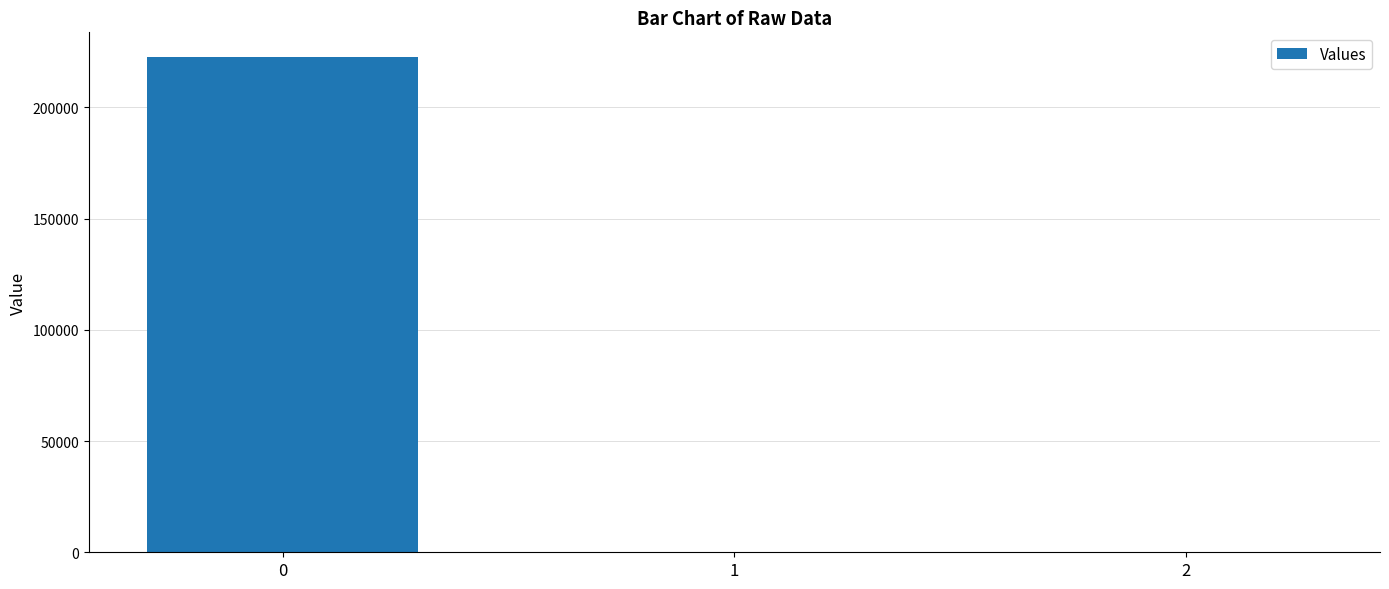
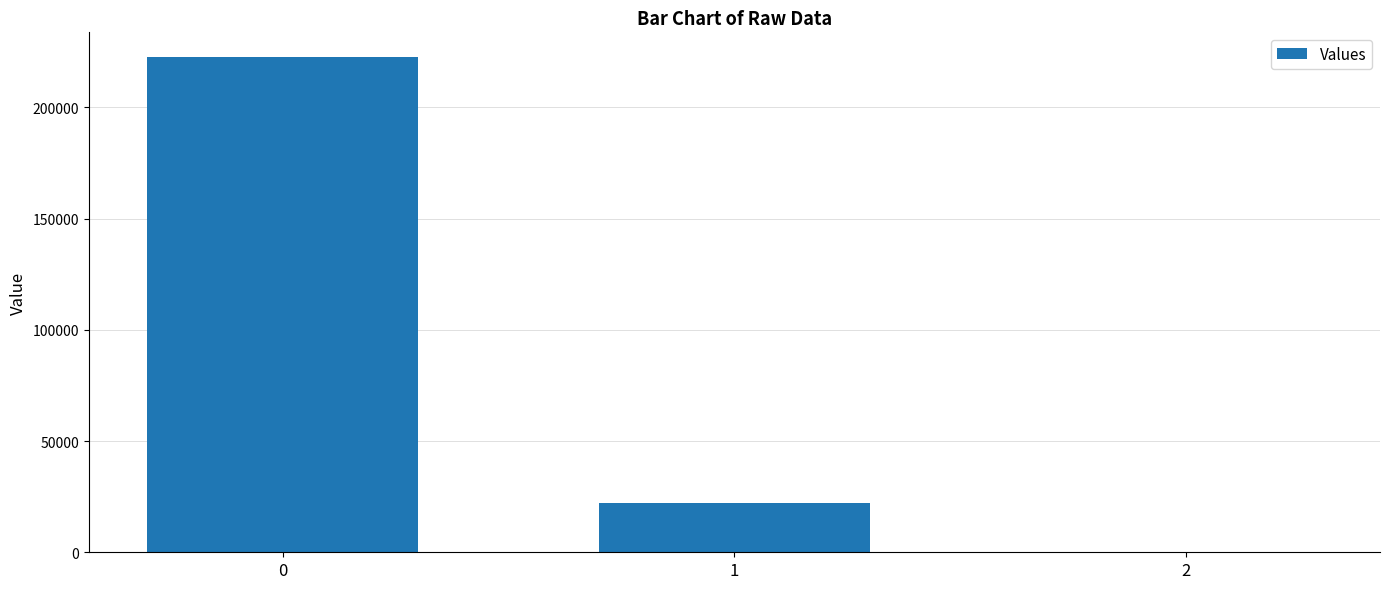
  {
    "0": 223000,
-   "1": 0
+   "1": 22000
  }
